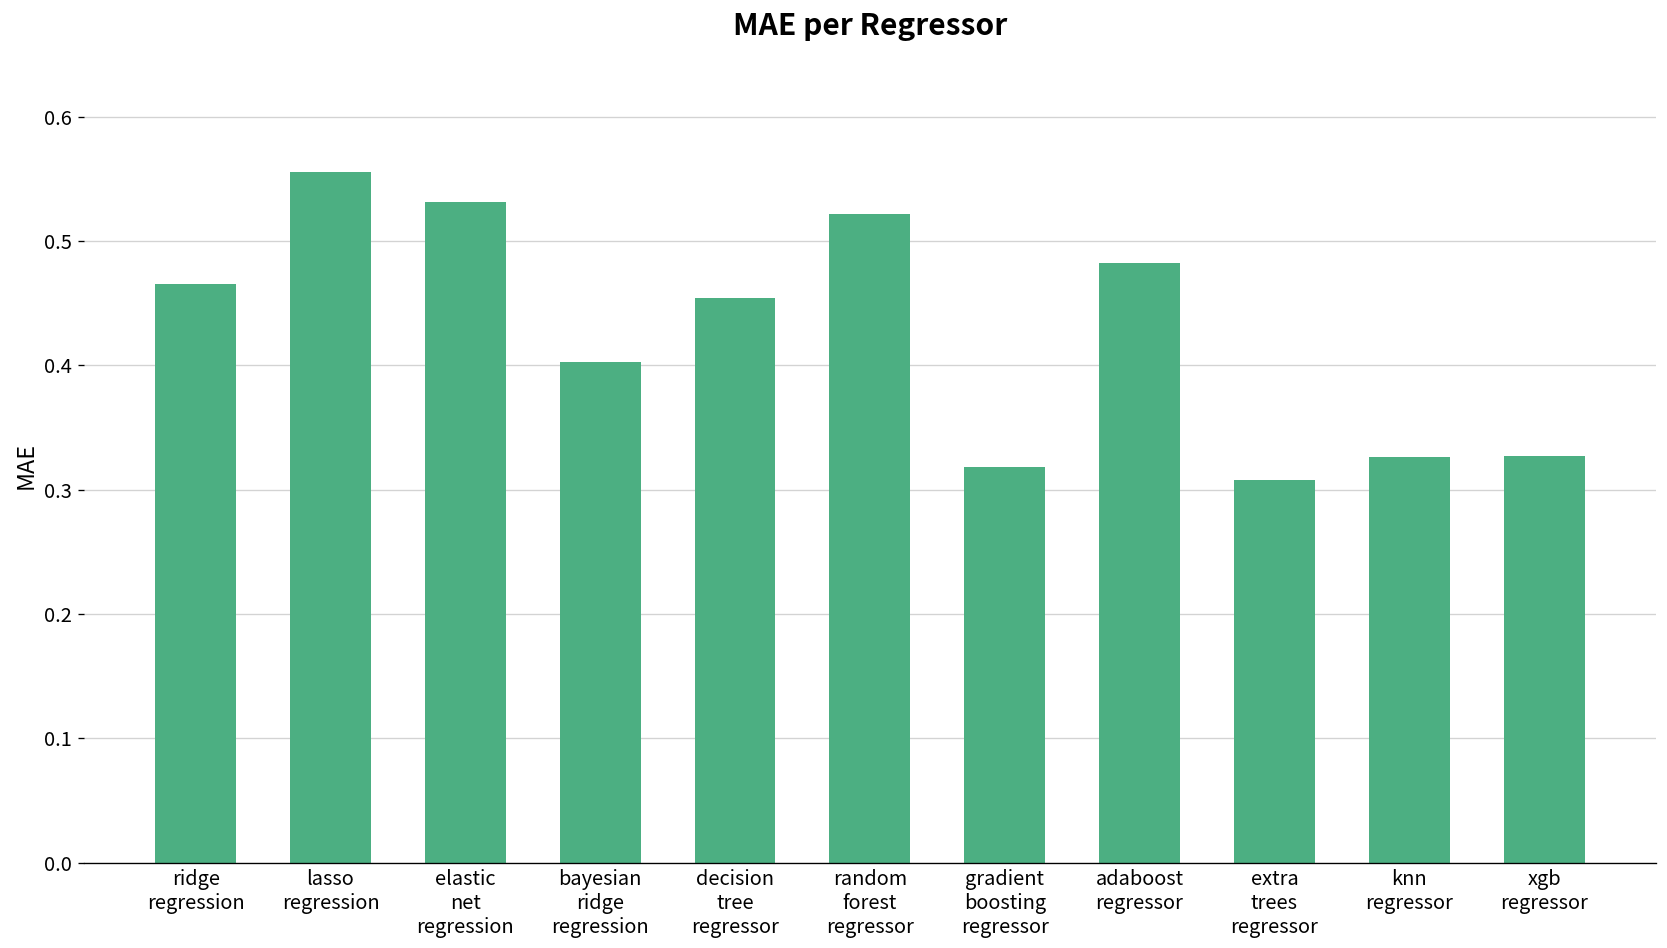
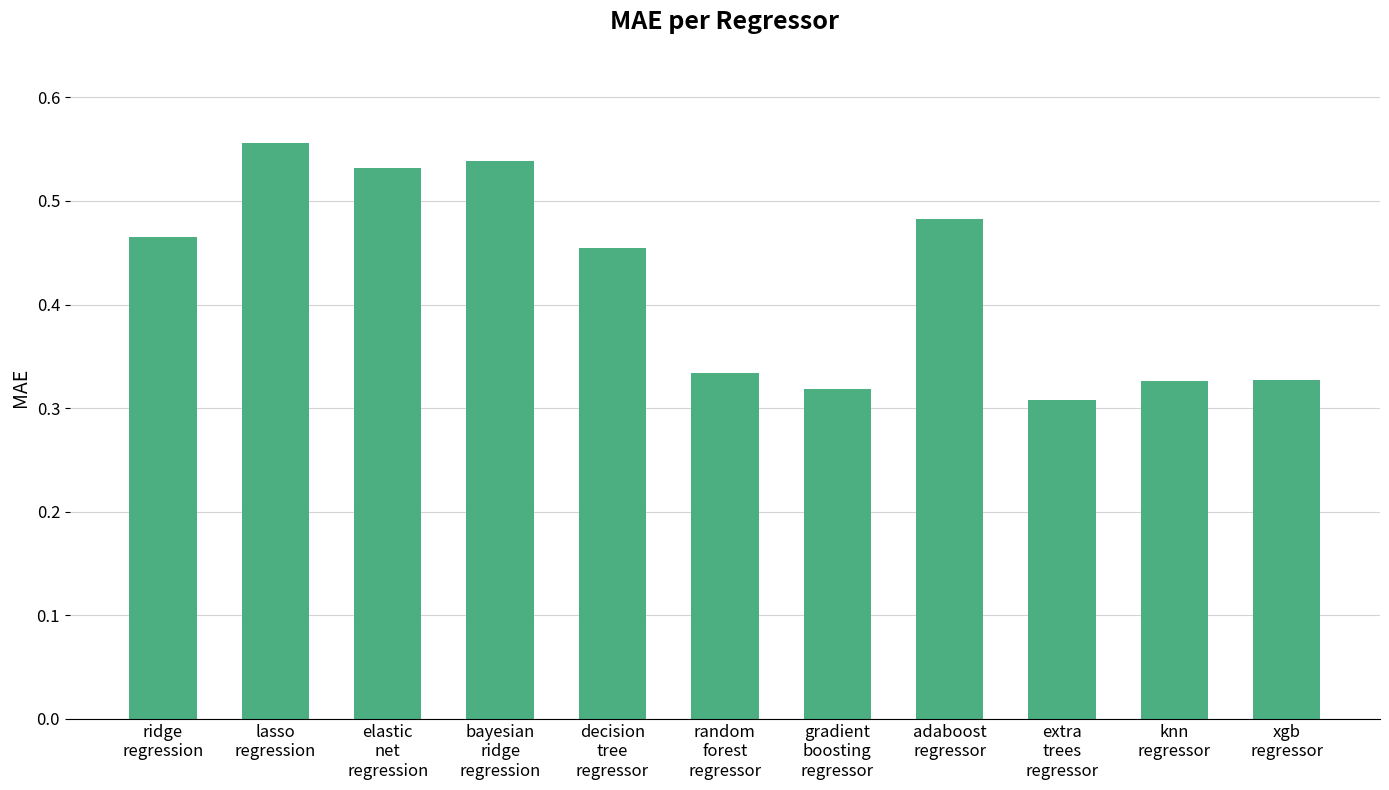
  {
    "ridge regression": 0.465,
    "lasso regression": 0.556,
    "elastic net regression": 0.532,
-   "bayesian ridge regression": 0.403,
+   "bayesian ridge regression": 0.538,
    "decision tree regressor": 0.454,
-   "random forest regressor": 0.521,
+   "random forest regressor": 0.334,
    "gradient boosting regressor": 0.318,
    "adaboost regressor": 0.482,
    "extra trees regressor": 0.308,
    "knn regressor": 0.326,
    "xgb regressor": 0.327
  }
